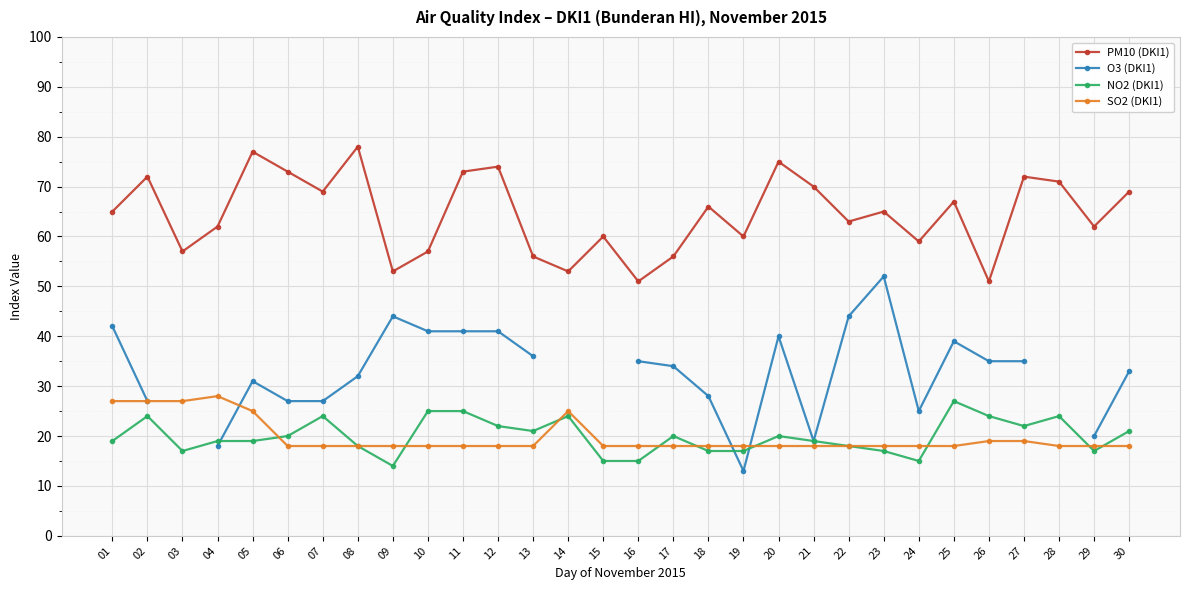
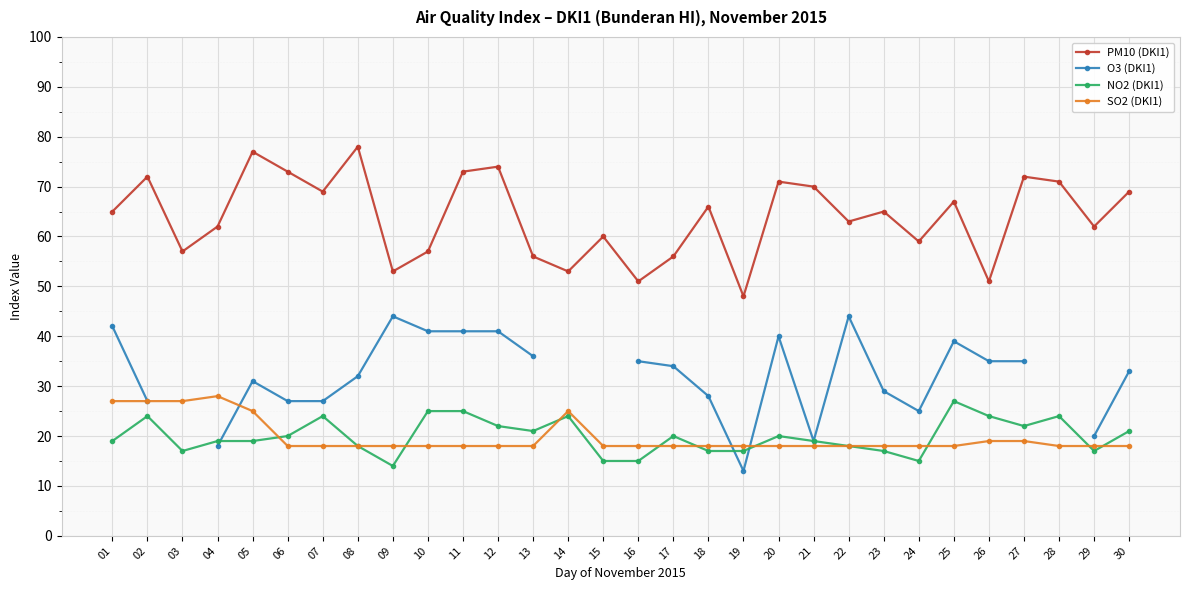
  {
    "PM10 (DKI1)": {
      "01": 65,
      "02": 72,
      "03": 57,
      "04": 62,
      "05": 77,
      "06": 73,
      "07": 69,
      "08": 78,
      "09": 53,
      "10": 57,
      "11": 73,
      "12": 74,
      "13": 56,
      "14": 53,
      "15": 60,
      "16": 51,
      "17": 56,
      "18": 66,
-     "19": 60,
-     "20": 75,
+     "19": 48,
+     "20": 71,
      "21": 70,
      "22": 63,
      "23": 65,
      "24": 59,
      "25": 67,
      "26": 51,
      "27": 72,
      "28": 71,
      "29": 62,
      "30": 69
    },
    "O3 (DKI1)": {
      "01": 42,
      "04": 18,
      "05": 31,
      "06": 27,
      "07": 27,
      "08": 32,
      "09": 44,
      "10": 41,
      "11": 41,
      "12": 41,
      "13": 36,
      "16": 35,
      "17": 34,
      "18": 28,
      "19": 13,
      "20": 40,
      "22": 44,
-     "23": 52,
+     "23": 29,
      "24": 25,
      "25": 39,
      "26": 35,
      "27": 35,
      "29": 20,
      "30": 33
    },
    "NO2 (DKI1)": {
      "01": 19,
      "02": 24,
      "03": 17,
      "04": 19,
      "05": 19,
      "06": 20,
      "07": 24,
      "09": 14,
      "10": 25,
      "11": 25,
      "12": 22,
      "13": 21,
      "14": 24,
      "15": 15,
      "16": 15,
      "17": 20,
      "18": 17,
      "19": 17,
      "20": 20,
      "23": 17,
      "24": 15,
      "25": 27,
      "26": 24,
      "27": 22,
      "28": 24,
      "29": 17,
      "30": 21
    },
    "SO2 (DKI1)": {
      "01": 27,
      "03": 27,
      "04": 28,
      "05": 25,
      "06": 18,
      "07": 18,
      "09": 18,
      "10": 18,
      "11": 18,
      "12": 18,
      "13": 18,
      "14": 25,
      "15": 18,
      "16": 18,
      "17": 18,
      "18": 18,
      "19": 18,
      "20": 18,
      "21": 18,
      "23": 18,
      "24": 18,
      "25": 18,
      "26": 19,
      "27": 19,
      "28": 18,
      "29": 18,
      "30": 18
    }
  }
